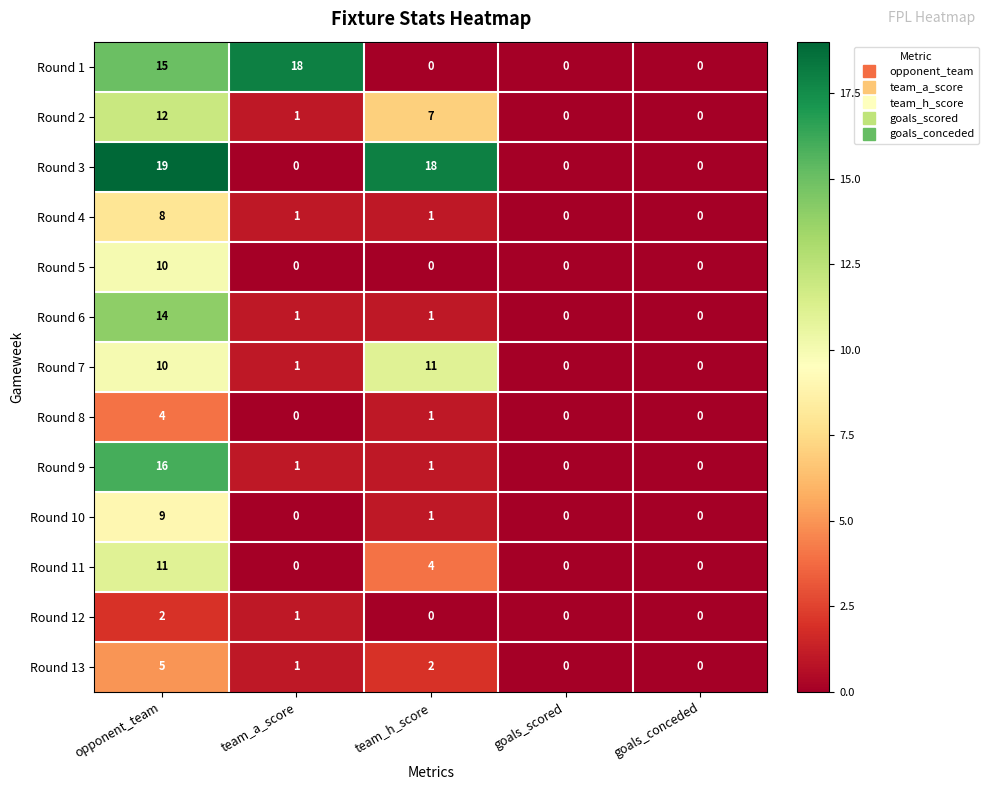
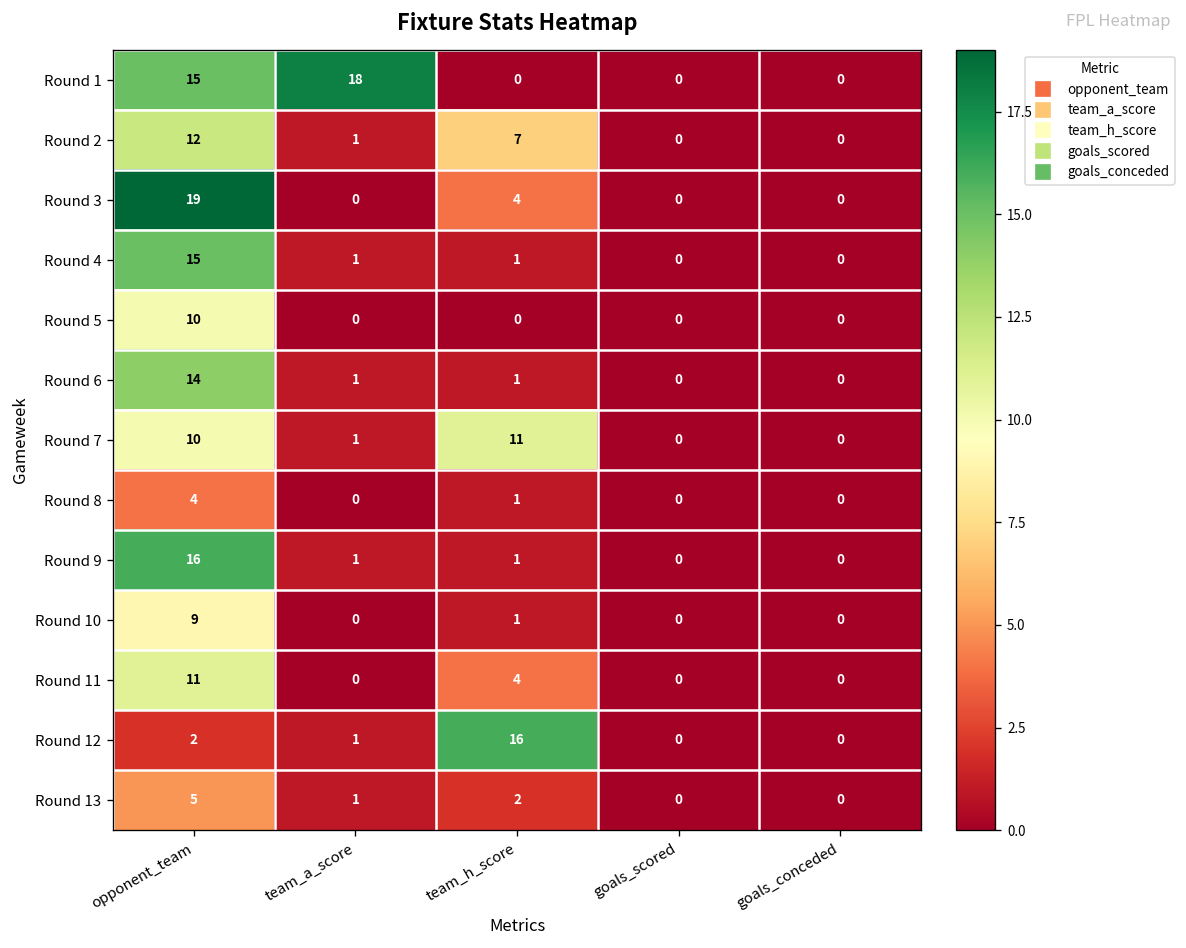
  {
    "Round 1": {
      "opponent_team": 15,
      "team_a_score": 18,
      "team_h_score": 0,
      "goals_scored": 0,
      "goals_conceded": 0
    },
    "Round 2": {
      "opponent_team": 12,
      "team_a_score": 1,
      "team_h_score": 7,
      "goals_scored": 0,
      "goals_conceded": 0
    },
    "Round 3": {
      "opponent_team": 19,
      "team_a_score": 0,
-     "team_h_score": 18,
+     "team_h_score": 4,
      "goals_scored": 0,
      "goals_conceded": 0
    },
    "Round 4": {
-     "opponent_team": 8,
+     "opponent_team": 15,
      "team_a_score": 1,
      "team_h_score": 1,
      "goals_scored": 0,
      "goals_conceded": 0
    },
    "Round 5": {
      "opponent_team": 10,
      "team_a_score": 0,
      "team_h_score": 0,
      "goals_scored": 0,
      "goals_conceded": 0
    },
    "Round 6": {
      "opponent_team": 14,
      "team_a_score": 1,
      "team_h_score": 1,
      "goals_scored": 0,
      "goals_conceded": 0
    },
    "Round 7": {
      "opponent_team": 10,
      "team_a_score": 1,
      "team_h_score": 11,
      "goals_scored": 0,
      "goals_conceded": 0
    },
    "Round 8": {
      "opponent_team": 4,
      "team_a_score": 0,
      "team_h_score": 1,
      "goals_scored": 0,
      "goals_conceded": 0
    },
    "Round 9": {
      "opponent_team": 16,
      "team_a_score": 1,
      "team_h_score": 1,
      "goals_scored": 0,
      "goals_conceded": 0
    },
    "Round 10": {
      "opponent_team": 9,
      "team_a_score": 0,
      "team_h_score": 1,
      "goals_scored": 0,
      "goals_conceded": 0
    },
    "Round 11": {
      "opponent_team": 11,
      "team_a_score": 0,
      "team_h_score": 4,
      "goals_scored": 0,
      "goals_conceded": 0
    },
    "Round 12": {
      "opponent_team": 2,
      "team_a_score": 1,
-     "team_h_score": 0,
+     "team_h_score": 16,
      "goals_scored": 0,
      "goals_conceded": 0
    },
    "Round 13": {
      "opponent_team": 5,
      "team_a_score": 1,
      "team_h_score": 2,
      "goals_scored": 0,
      "goals_conceded": 0
    }
  }
